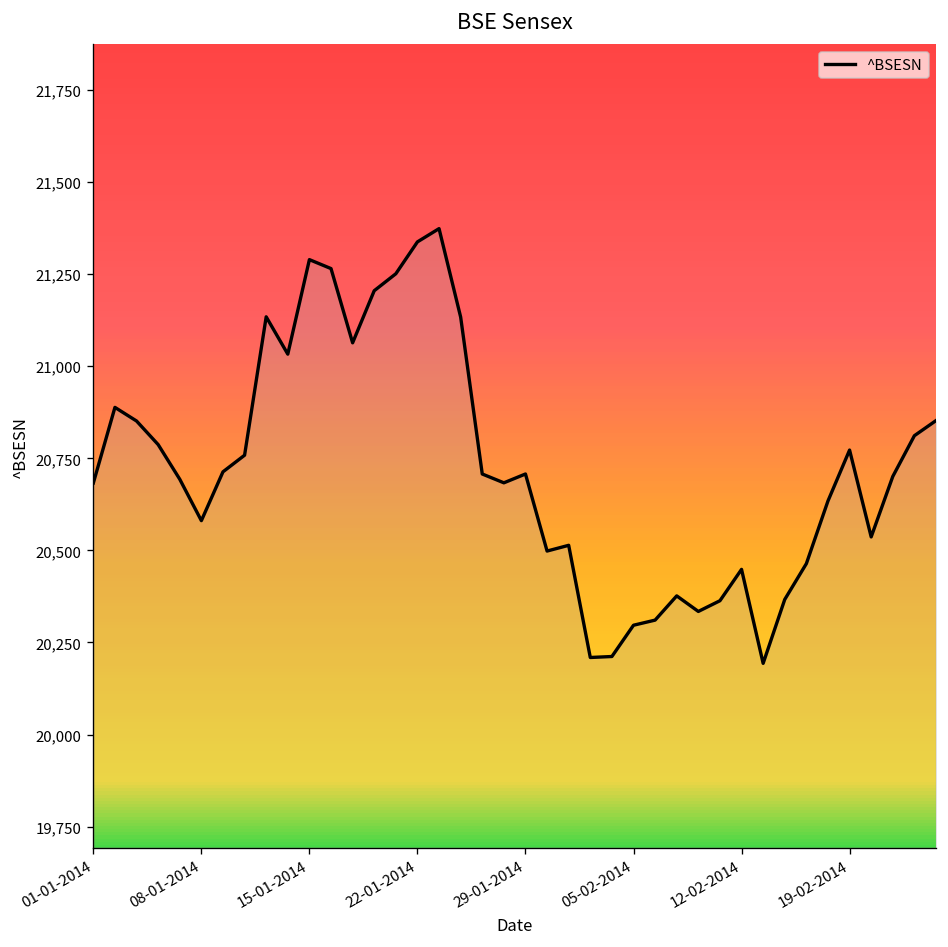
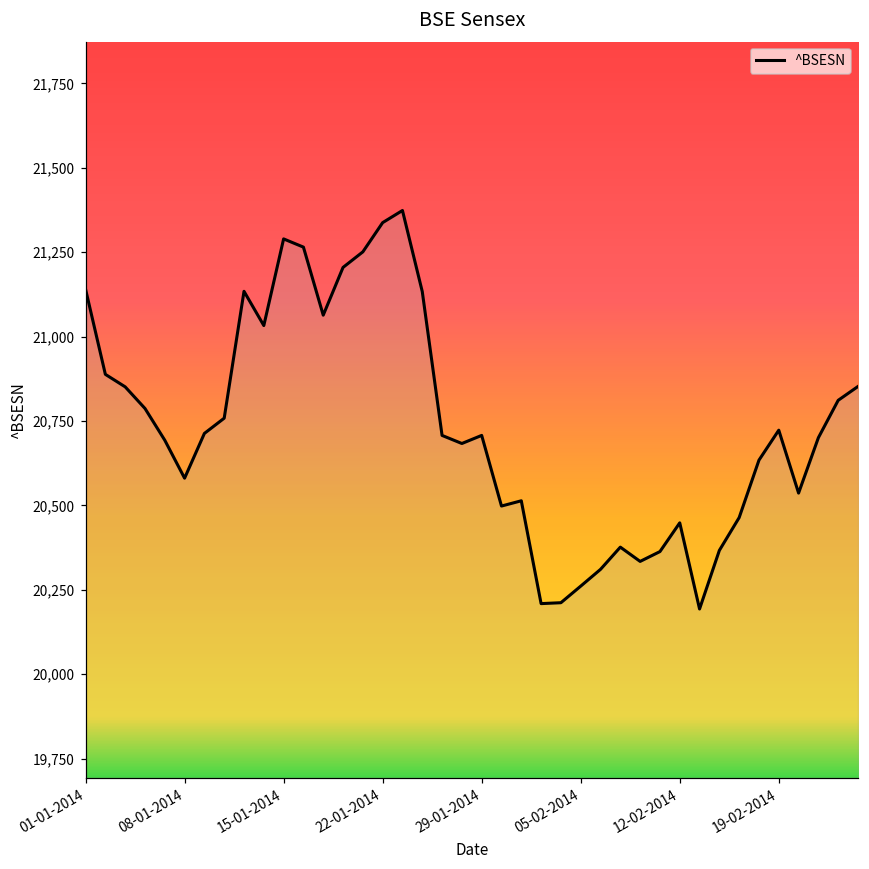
  {
-   "01-01-2014": "20,680",
+   "01-01-2014": "21,140",
    "08-01-2014": "20,580",
    "15-01-2014": "21,290",
    "22-01-2014": "21,340",
    "29-01-2014": "20,710",
-   "05-02-2014": "20,300",
+   "05-02-2014": "20,260",
    "12-02-2014": "20,450",
-   "19-02-2014": "20,770"
+   "19-02-2014": "20,720"
  }
